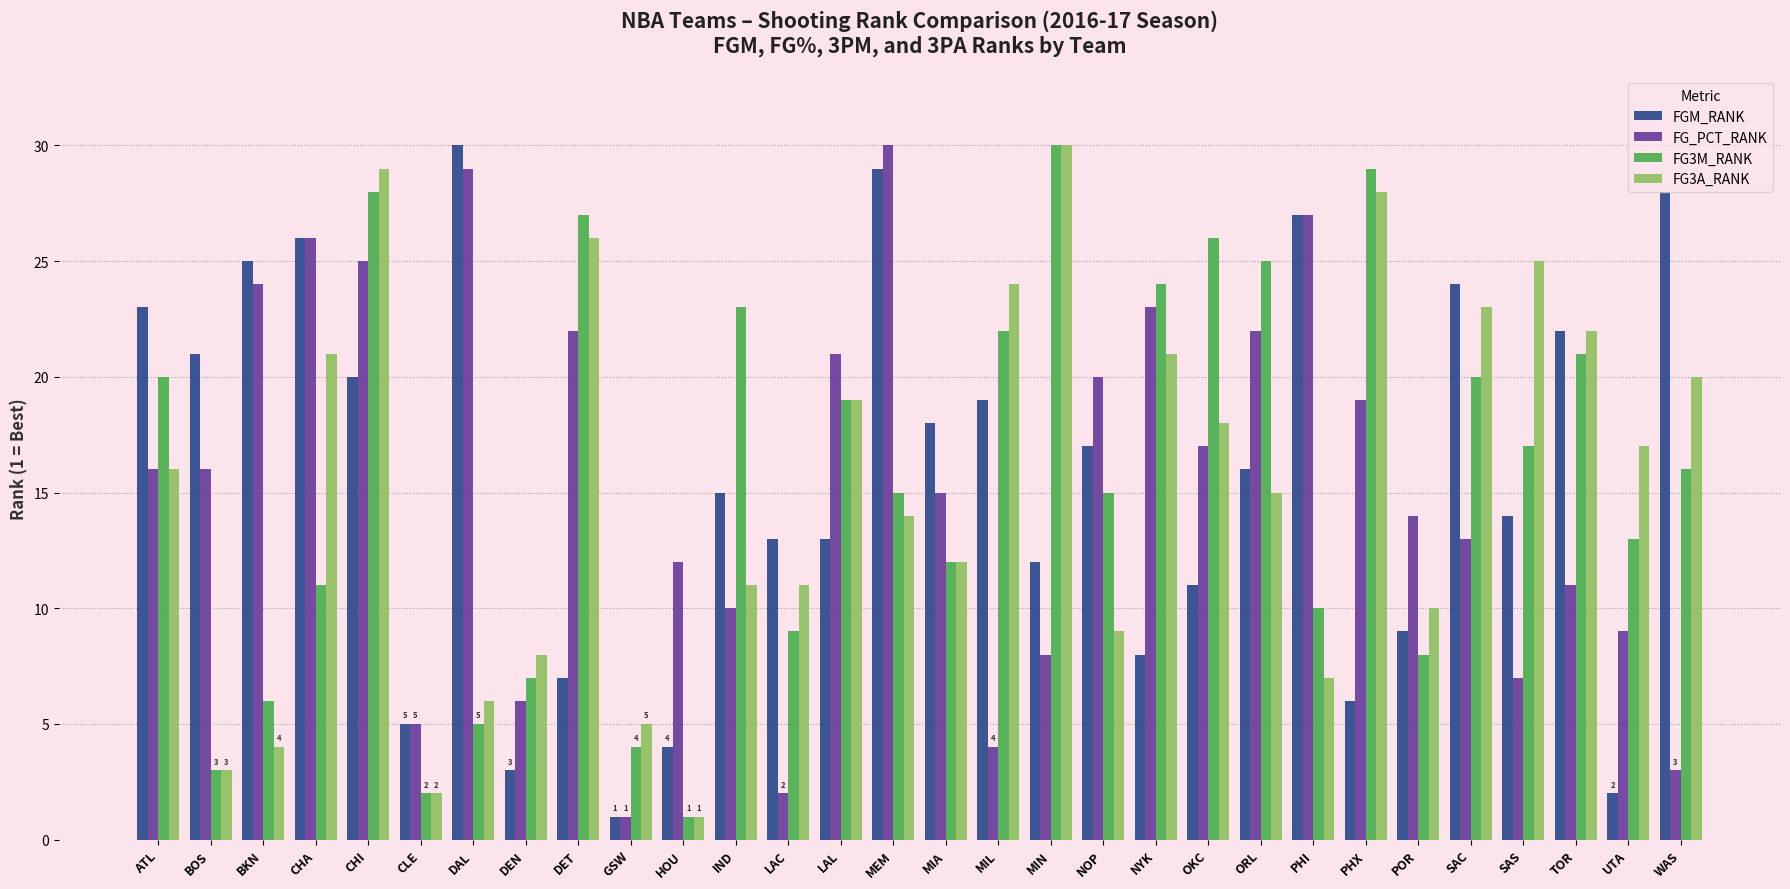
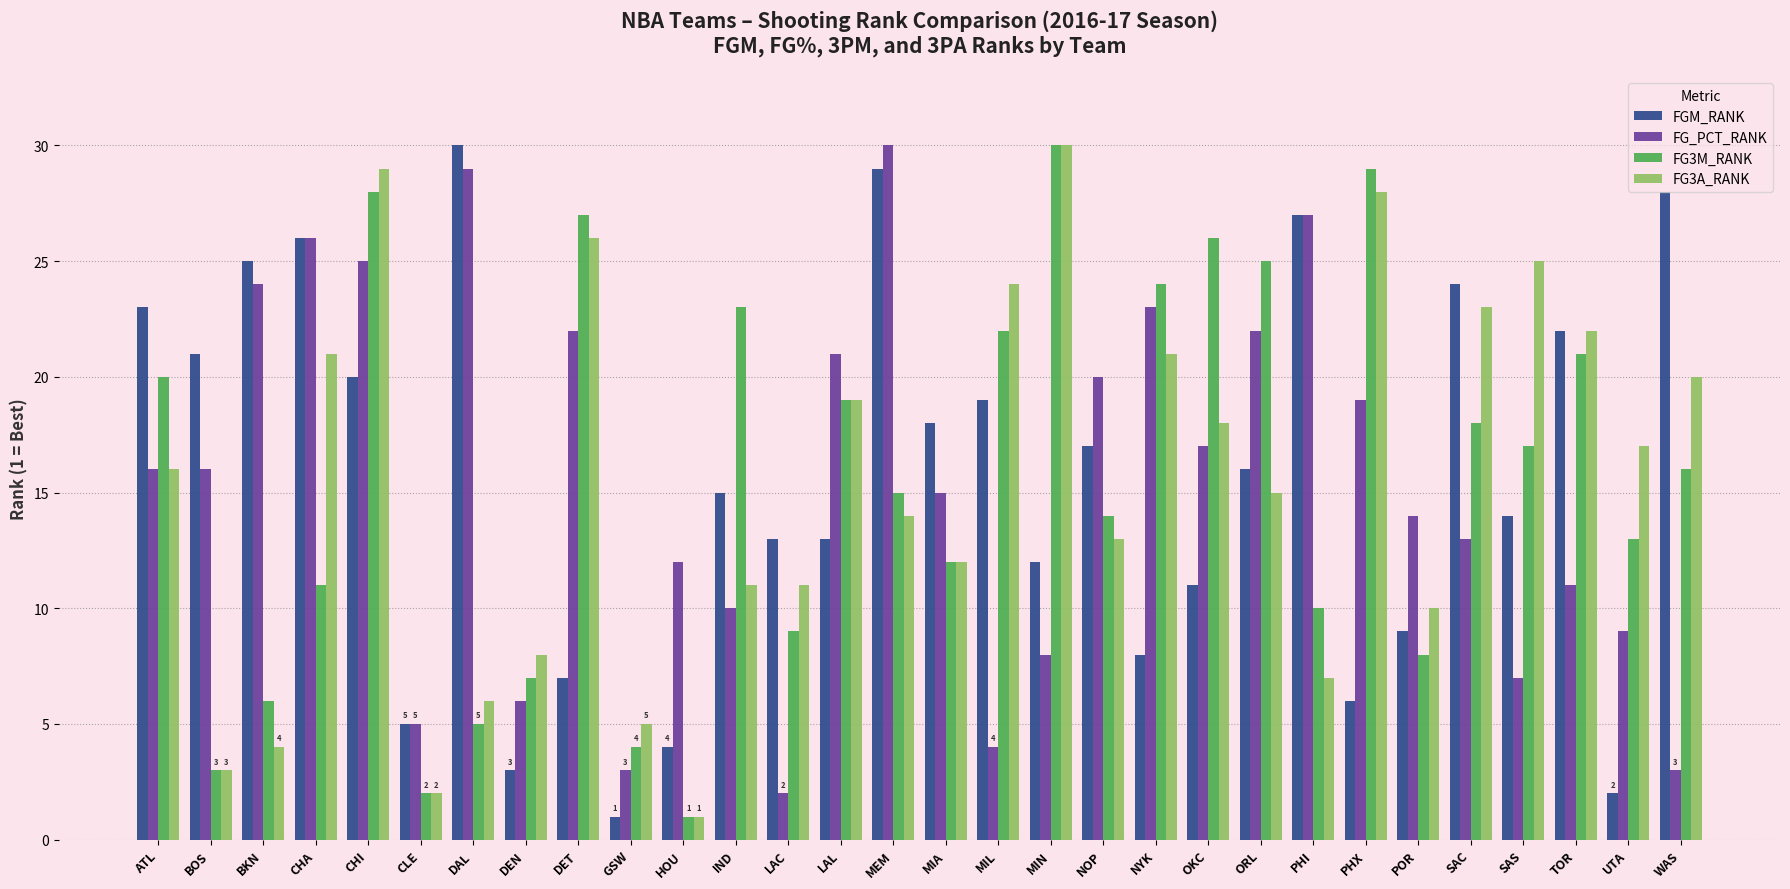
  {
    "FGM_RANK": {
      "CLE": 5,
      "DEN": 3,
      "GSW": 1,
      "HOU": 4,
      "UTA": 2
    },
    "FG_PCT_RANK": {
      "CLE": 5,
-     "GSW": 1,
+     "GSW": 3,
      "LAC": 2,
      "MIL": 4,
      "WAS": 3
    },
    "FG3M_RANK": {
      "ATL": 20,
      "BKN": 6,
      "CHA": 11,
      "CHI": 28,
      "DEN": 7,
      "DET": 27,
      "IND": 23,
      "LAC": 9,
      "LAL": 19,
      "MEM": 15,
      "MIA": 12,
      "MIL": 22,
      "MIN": 30,
-     "NOP": 15,
+     "NOP": 14,
      "NYK": 24,
      "OKC": 26,
      "ORL": 25,
      "PHI": 10,
      "PHX": 29,
      "POR": 8,
-     "SAC": 20,
+     "SAC": 18,
      "SAS": 17,
      "TOR": 21,
      "UTA": 13,
      "WAS": 16
    },
    "FG3A_RANK": {
      "ATL": 16,
      "CHA": 21,
      "CHI": 29,
      "DAL": 6,
      "DEN": 8,
      "DET": 26,
      "IND": 11,
      "LAC": 11,
      "LAL": 19,
      "MEM": 14,
      "MIA": 12,
      "MIL": 24,
      "MIN": 30,
-     "NOP": 9,
+     "NOP": 13,
      "NYK": 21,
      "OKC": 18,
      "ORL": 15,
      "PHI": 7,
      "PHX": 28,
      "POR": 10,
      "SAC": 23,
      "SAS": 25,
      "TOR": 22,
      "UTA": 17,
      "WAS": 20
    }
  }
